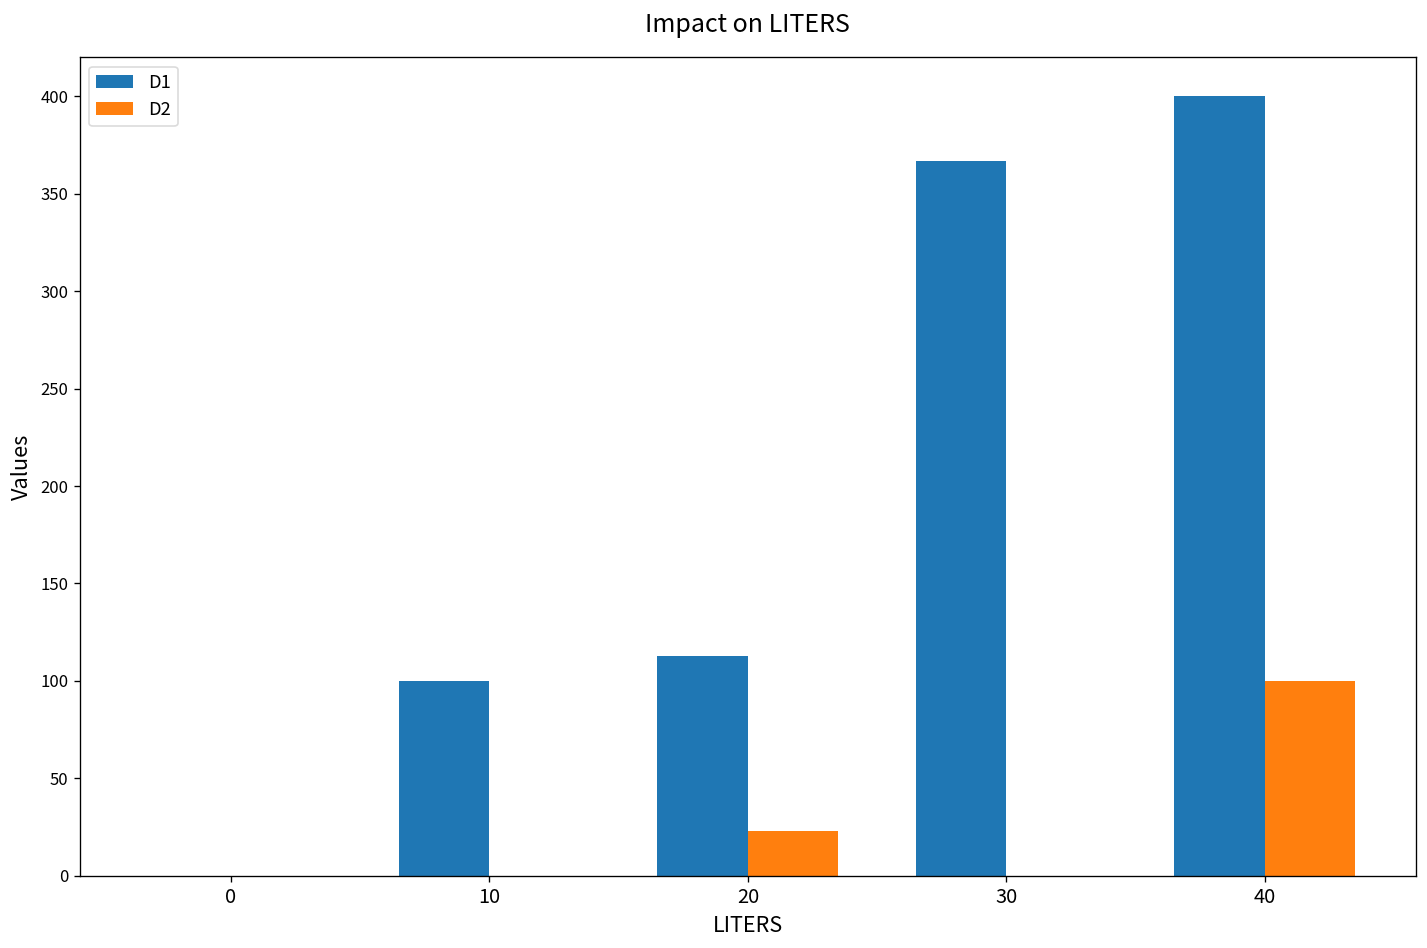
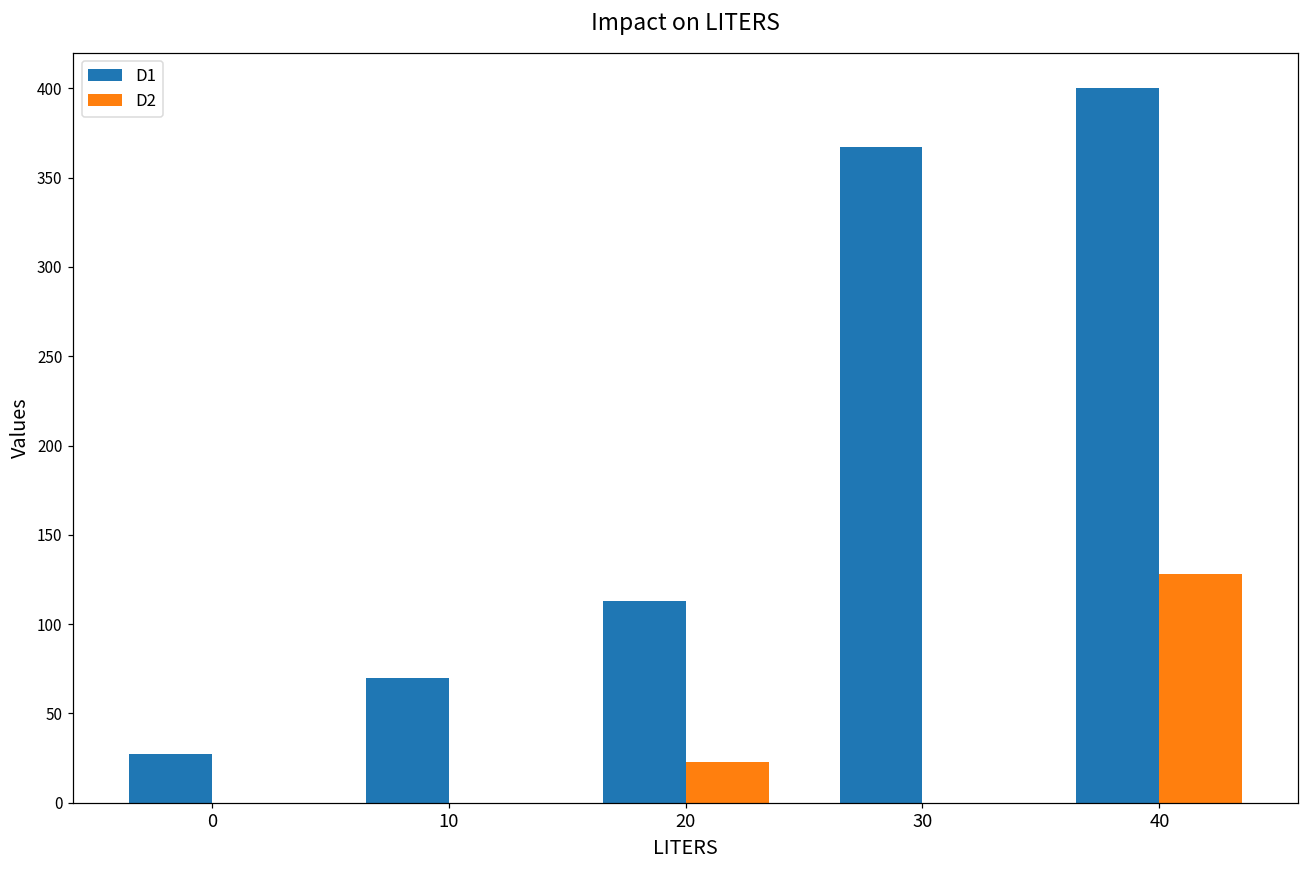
  {
    "D1": {
-     "0": 0,
-     "10": 100,
+     "0": 27,
+     "10": 70,
      "20": 113,
      "30": 367,
      "40": 400
    },
    "D2": {
      "0": 0,
      "10": 0,
      "20": 23,
      "30": 0,
-     "40": 100
+     "40": 128
    }
  }
